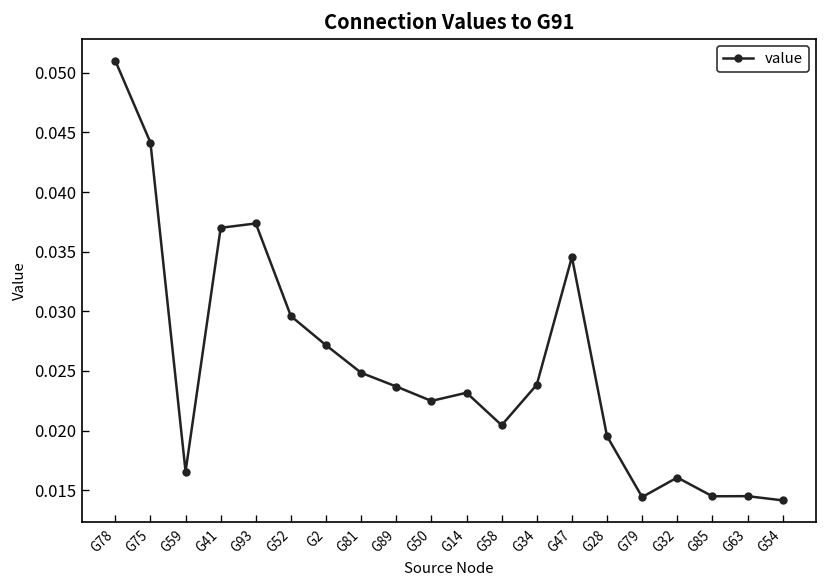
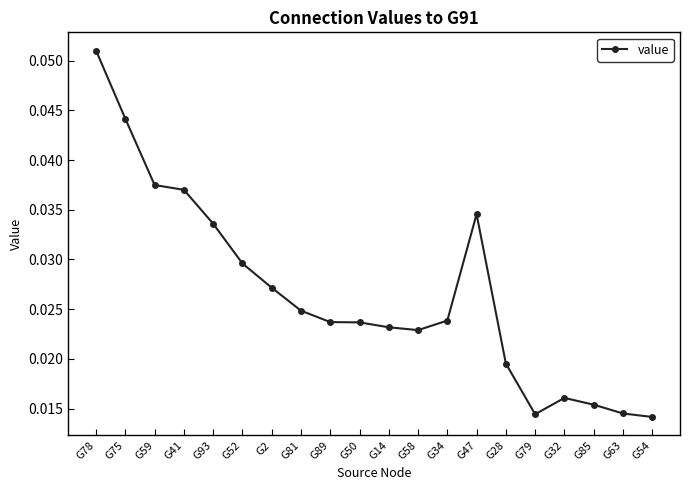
  {
    "G78": 0.051,
    "G75": 0.044,
-   "G59": 0.017,
+   "G59": 0.037,
    "G41": 0.037,
-   "G93": 0.037,
+   "G93": 0.034,
    "G52": 0.030,
    "G2": 0.027,
    "G81": 0.025,
    "G89": 0.024,
-   "G50": 0.022,
+   "G50": 0.024,
    "G14": 0.023,
-   "G58": 0.020,
+   "G58": 0.023,
    "G34": 0.024,
    "G47": 0.035,
    "G28": 0.020,
    "G79": 0.014,
    "G32": 0.016,
-   "G85": 0.014,
+   "G85": 0.015,
    "G63": 0.015,
    "G54": 0.014
  }
